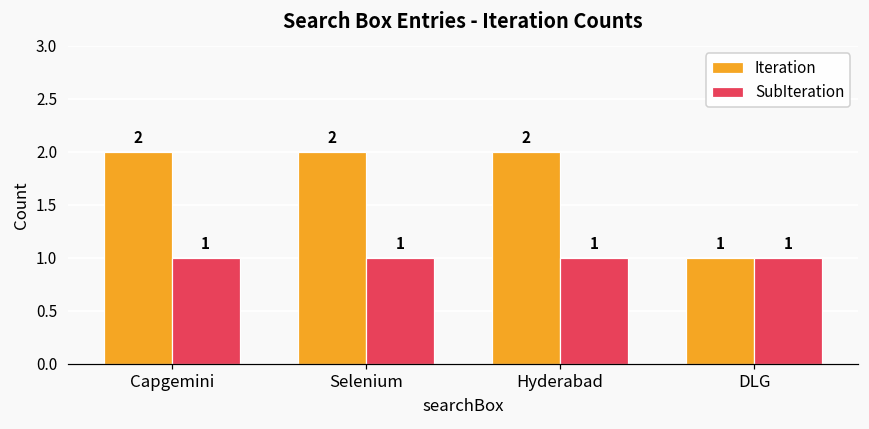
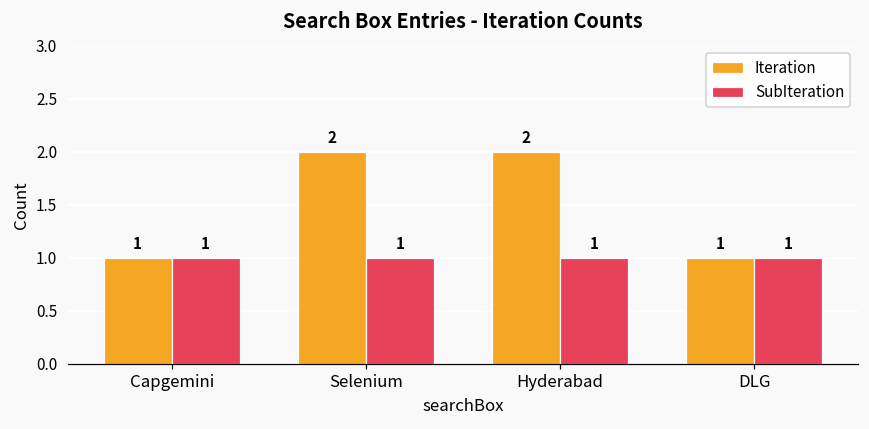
  {
    "Iteration": {
-     "Capgemini": 2,
+     "Capgemini": 1,
      "Selenium": 2,
      "Hyderabad": 2,
      "DLG": 1
    },
    "SubIteration": {
      "Capgemini": 1,
      "Selenium": 1,
      "Hyderabad": 1,
      "DLG": 1
    }
  }
